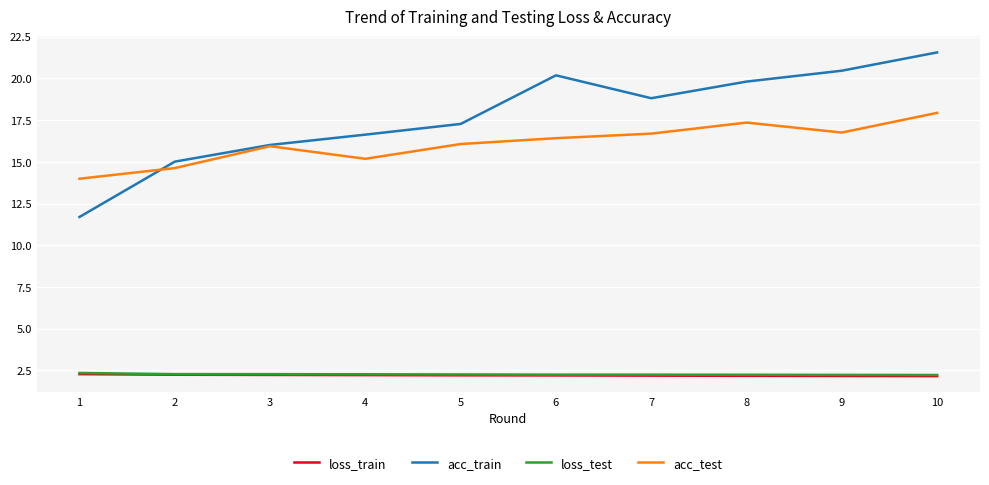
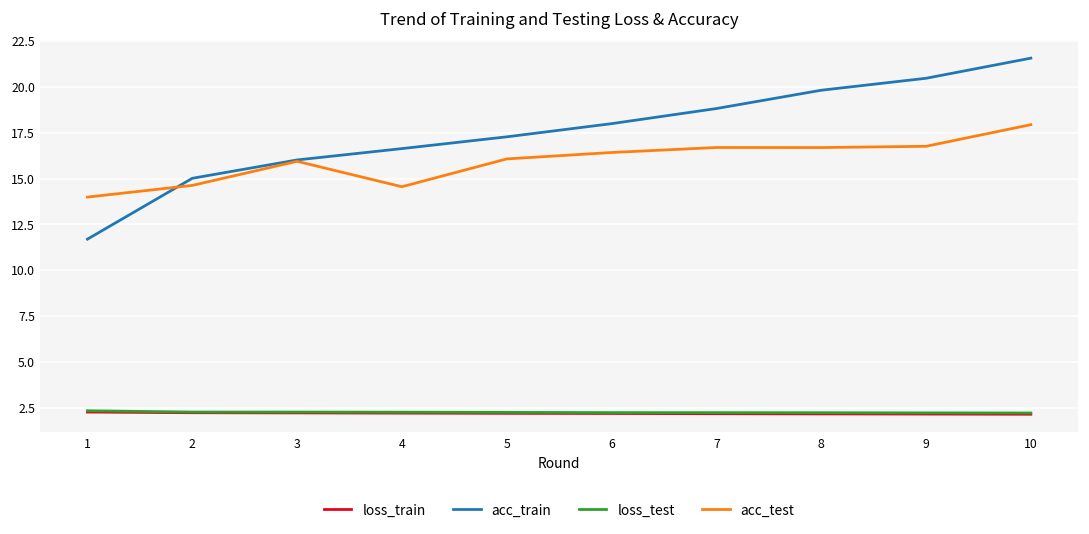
  {
    "acc_train": {
      "1": 11.7,
      "2": 15.0,
      "4": 16.6,
      "5": 17.3,
-     "6": 20.2,
+     "6": 18.0,
      "7": 18.8,
      "8": 19.8,
      "9": 20.5,
      "10": 21.6
    },
    "acc_test": {
      "1": 14.0,
      "2": 14.6,
-     "4": 15.2,
+     "4": 14.6,
      "5": 16.1,
      "6": 16.4,
      "7": 16.7,
-     "8": 17.4,
+     "8": 16.7,
      "9": 16.8,
      "10": 17.9
    }
  }
